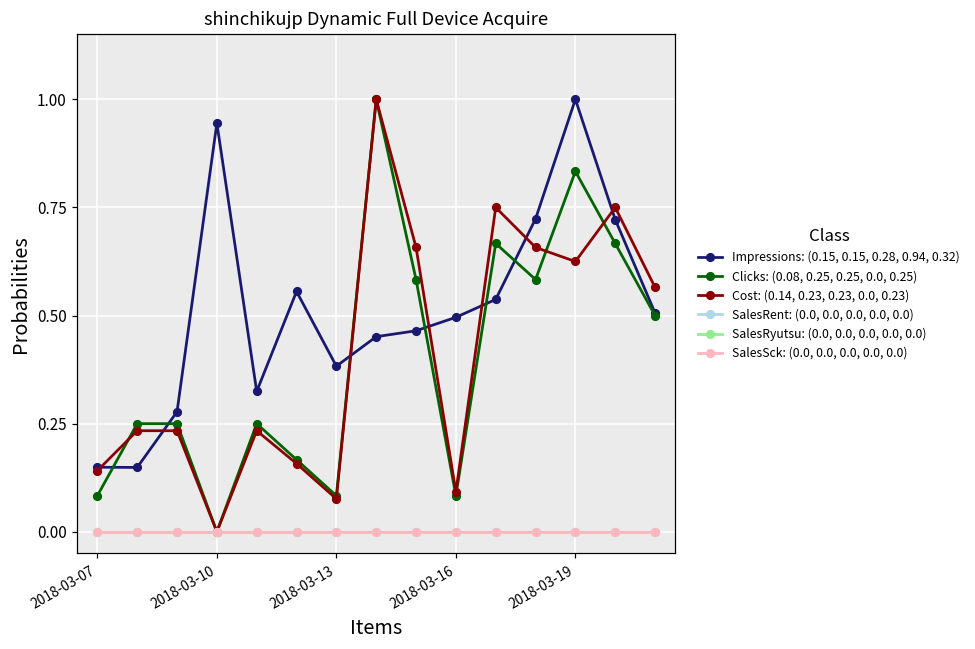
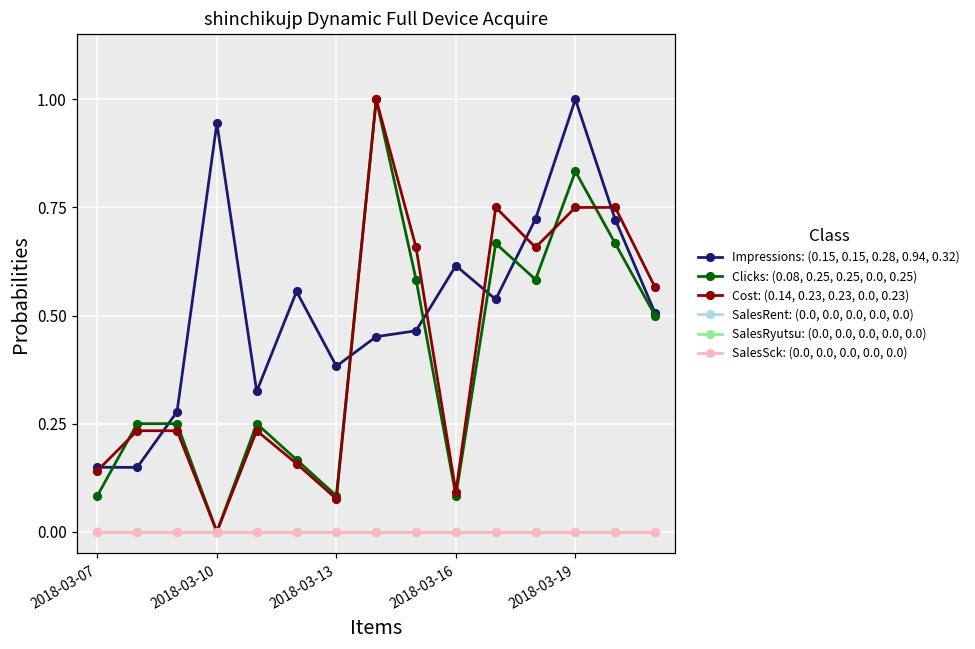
  {
    "Impressions: (0.15, 0.15, 0.28, 0.94, 0.32)": {
      "2018-03-07": 0.15,
      "2018-03-10": 0.94,
      "2018-03-13": 0.38,
-     "2018-03-16": 0.50,
+     "2018-03-16": 0.62,
      "2018-03-19": 1.00
    },
    "Clicks: (0.08, 0.25, 0.25, 0.0, 0.25)": {
      "2018-03-07": 0.08,
      "2018-03-13": 0.08,
      "2018-03-16": 0.08,
      "2018-03-19": 0.83
    },
    "Cost: (0.14, 0.23, 0.23, 0.0, 0.23)": {
      "2018-03-07": 0.14,
      "2018-03-13": 0.08,
      "2018-03-16": 0.09,
-     "2018-03-19": 0.63
+     "2018-03-19": 0.75
    },
    "SalesSck: (0.0, 0.0, 0.0, 0.0, 0.0)": {
      "2018-03-07": 0.00,
      "2018-03-13": 0.00,
      "2018-03-16": 0.00,
      "2018-03-19": 0.00
    }
  }
